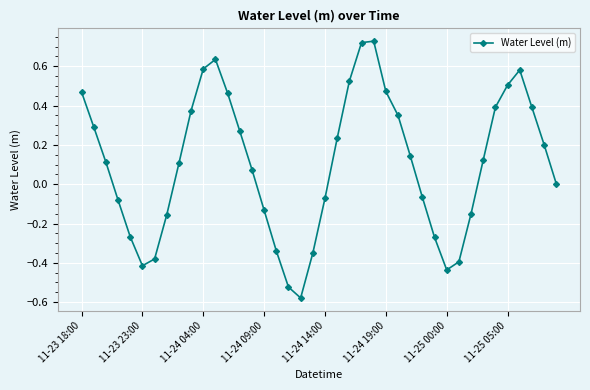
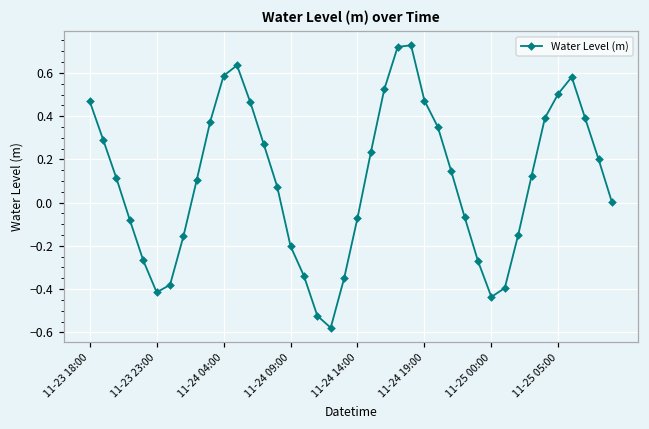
  {
    "11-23 18:00": 0.47,
    "11-23 23:00": -0.41,
    "11-24 04:00": 0.59,
-   "11-24 09:00": -0.13,
+   "11-24 09:00": -0.20,
    "11-24 14:00": -0.07,
    "11-24 19:00": 0.47,
    "11-25 00:00": -0.44,
    "11-25 05:00": 0.50
  }
